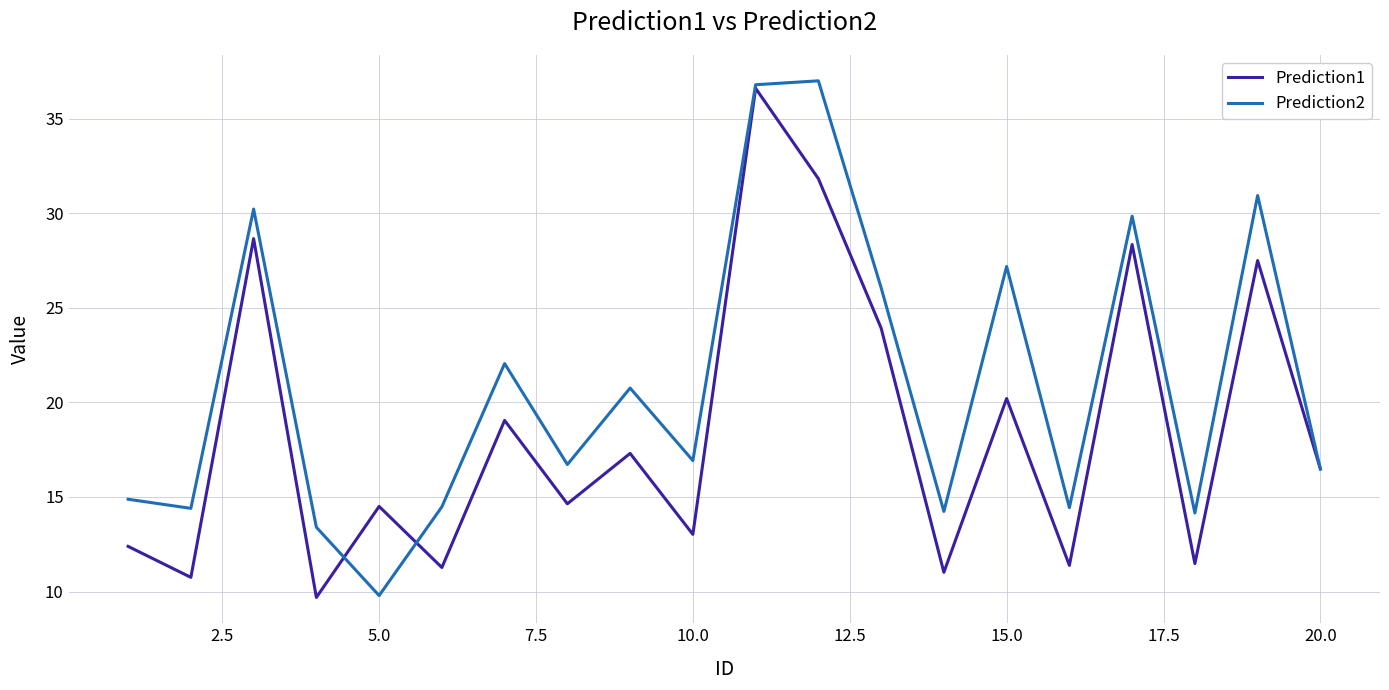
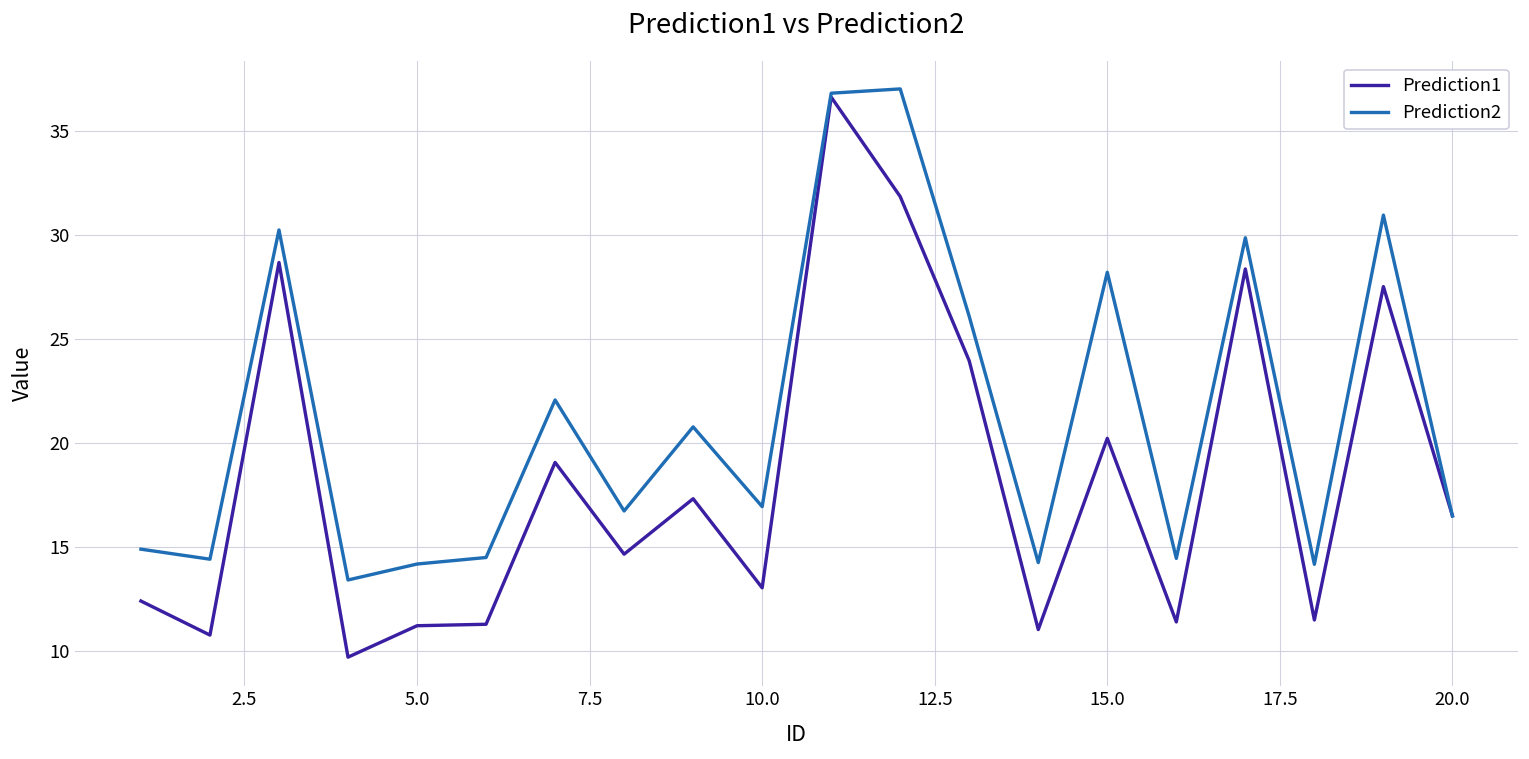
  {
    "Prediction1": {
-     "5.0": 14.5,
+     "5.0": 11.2,
      "10.0": 13.0,
      "15.0": 20.2
    },
    "Prediction2": {
-     "5.0": 9.8,
+     "5.0": 14.2,
      "10.0": 16.9,
-     "15.0": 27.2
+     "15.0": 28.2
    }
  }
